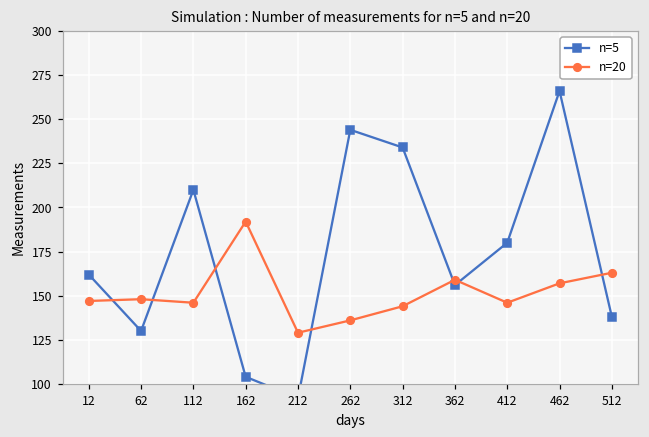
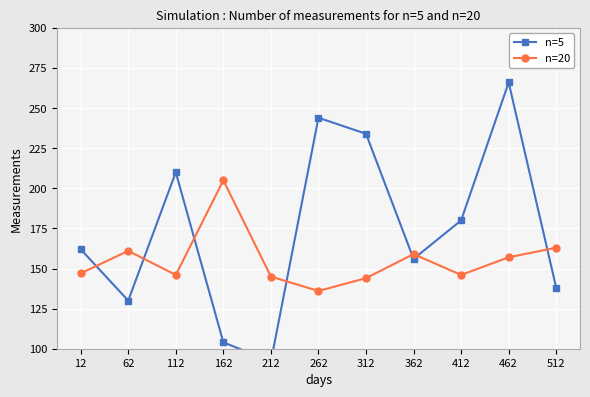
  {
    "n=5": {
      "12": 162,
      "62": 130,
      "112": 210,
      "162": 104,
      "262": 244,
      "312": 234,
      "362": 156,
      "412": 180,
      "462": 266,
      "512": 138
    },
    "n=20": {
      "12": 147,
-     "62": 148,
+     "62": 161,
      "112": 146,
-     "162": 192,
-     "212": 129,
+     "162": 205,
+     "212": 145,
      "262": 136,
      "312": 144,
      "362": 159,
      "412": 146,
      "462": 157,
      "512": 163
    }
  }
